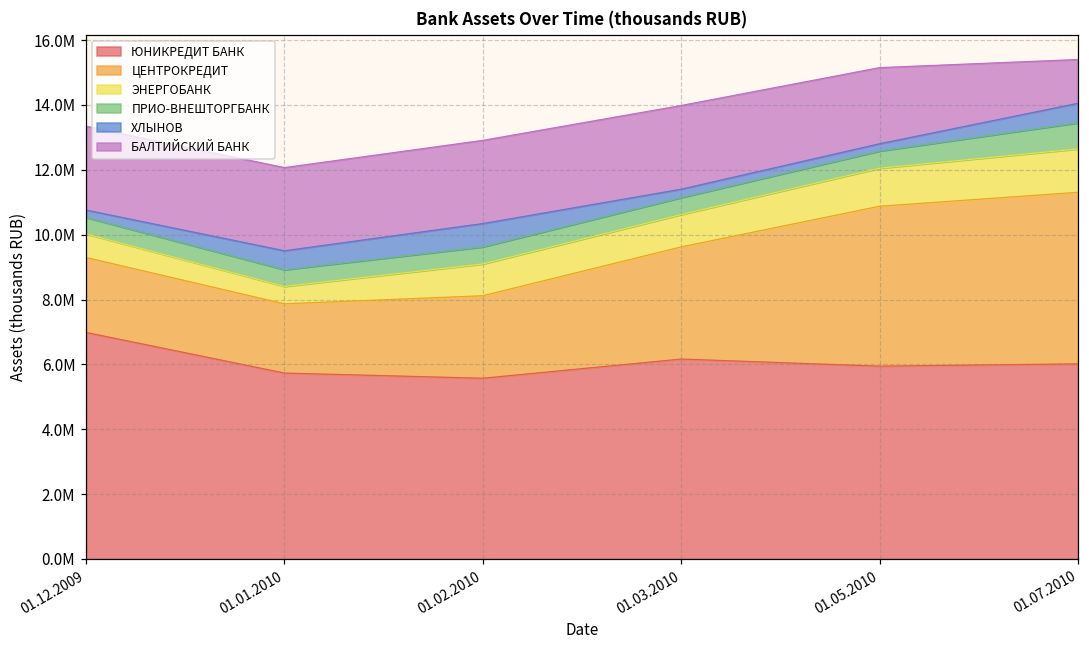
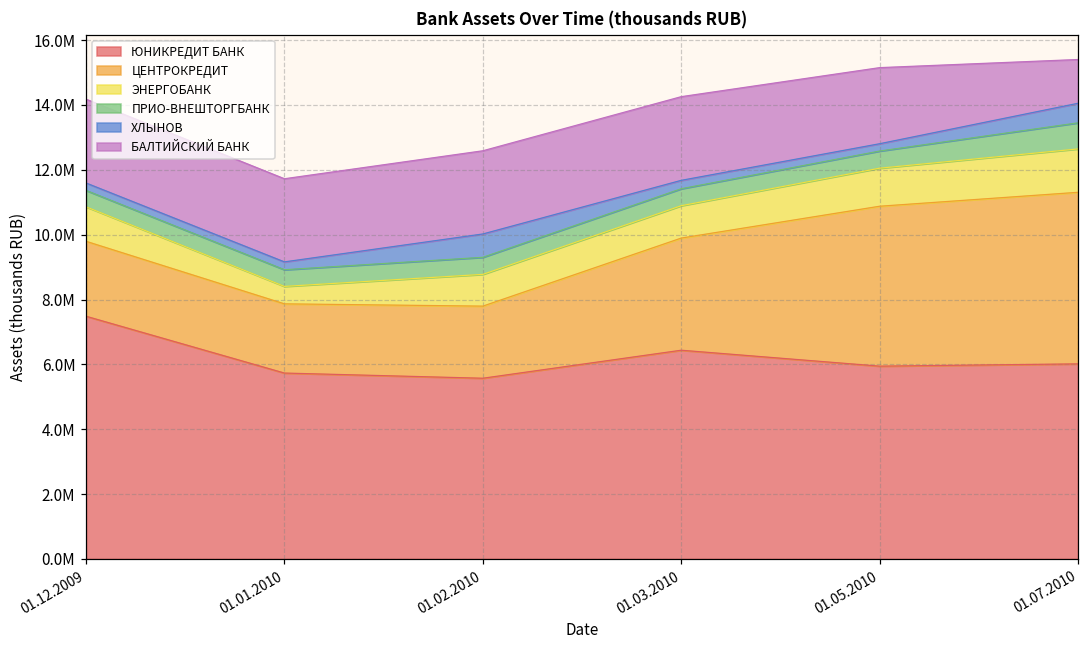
  {
    "ЮНИКРЕДИТ БАНК": {
-     "01.12.2009": 7000000,
+     "01.12.2009": 7500000,
      "01.01.2010": 5700000,
      "01.02.2010": 5600000,
-     "01.03.2010": 6200000,
+     "01.03.2010": 6400000,
      "01.05.2010": 5900000,
      "01.07.2010": 6000000
    },
    "ЦЕНТРОКРЕДИТ": {
      "01.12.2009": 2300000,
      "01.01.2010": 2100000,
-     "01.02.2010": 2500000,
+     "01.02.2010": 2200000,
      "01.03.2010": 3500000,
      "01.05.2010": 4900000,
      "01.07.2010": 5300000
    },
    "ЭНЕРГОБАНК": {
-     "01.12.2009": 700000,
+     "01.12.2009": 1100000,
      "01.01.2010": 500000,
      "01.02.2010": 1000000,
      "01.03.2010": 1000000,
      "01.05.2010": 1200000,
      "01.07.2010": 1300000
    },
    "ПРИО-ВНЕШТОРГБАНК": {
      "01.12.2009": 500000,
      "01.01.2010": 500000,
      "01.02.2010": 500000,
      "01.03.2010": 500000,
      "01.05.2010": 500000,
      "01.07.2010": 800000
    },
    "ХЛЫНОВ": {
      "01.12.2009": 200000,
-     "01.01.2010": 600000,
+     "01.01.2010": 200000,
      "01.02.2010": 700000,
      "01.03.2010": 300000,
      "01.05.2010": 200000,
      "01.07.2010": 600000
    },
    "БАЛТИЙСКИЙ БАНК": {
      "01.12.2009": 2600000,
      "01.01.2010": 2600000,
      "01.02.2010": 2600000,
      "01.03.2010": 2600000,
      "01.05.2010": 2300000,
      "01.07.2010": 1400000
    }
  }
